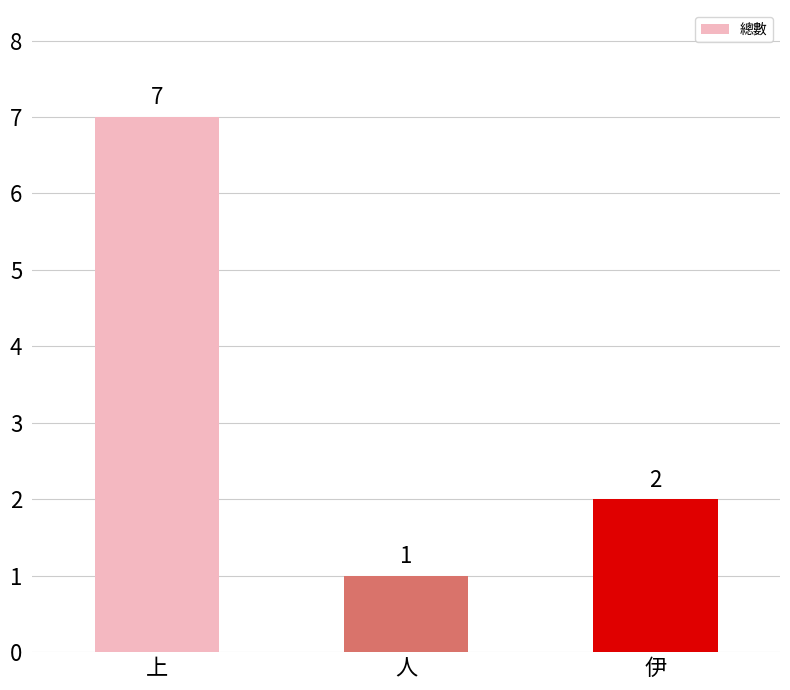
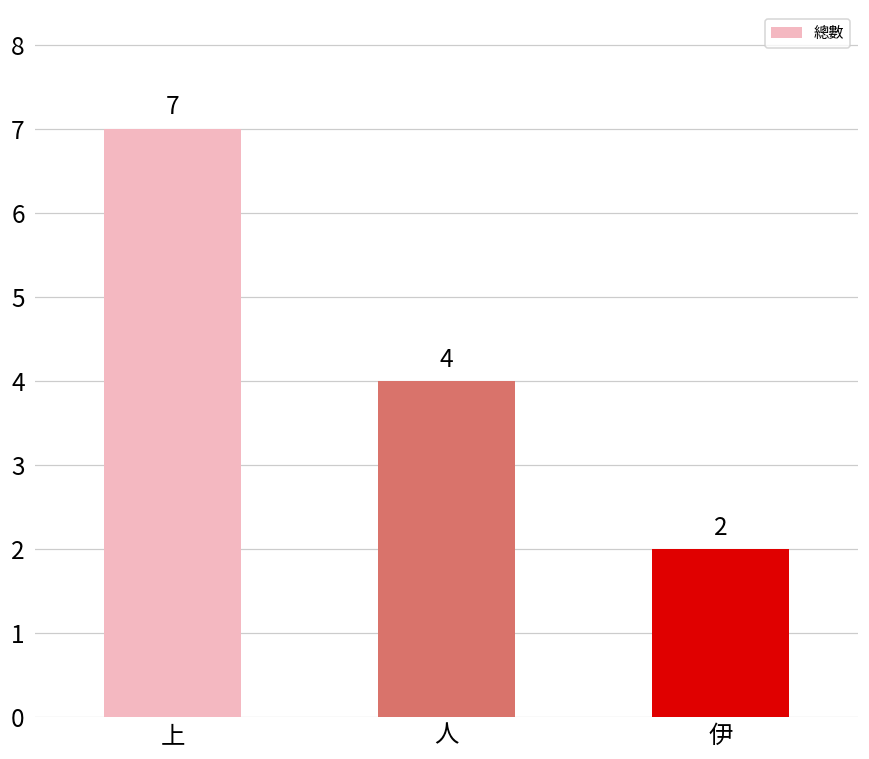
  {
    "上": 7,
-   "人": 1,
+   "人": 4,
    "伊": 2
  }
